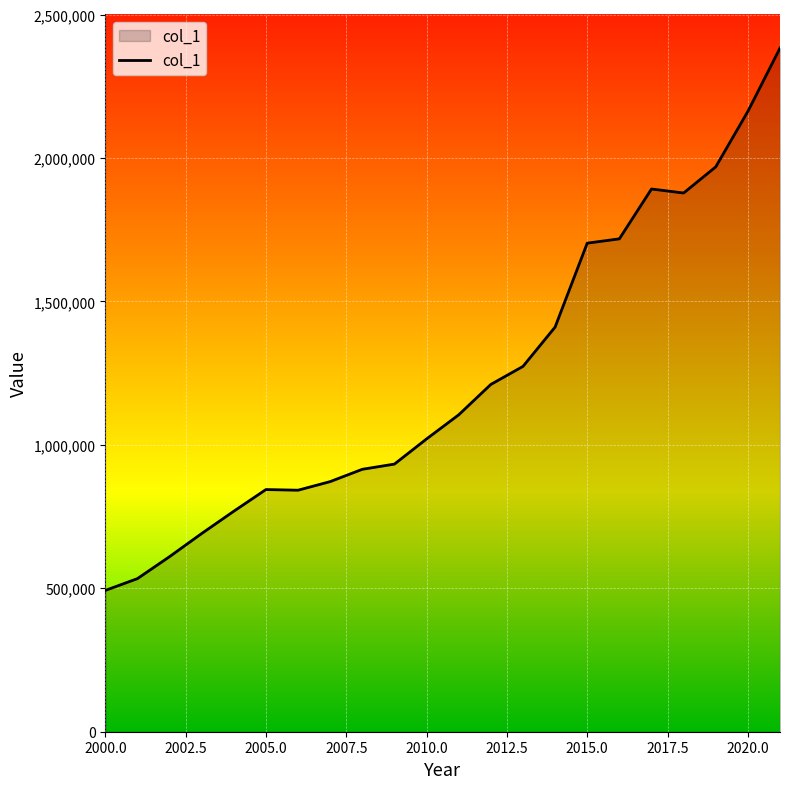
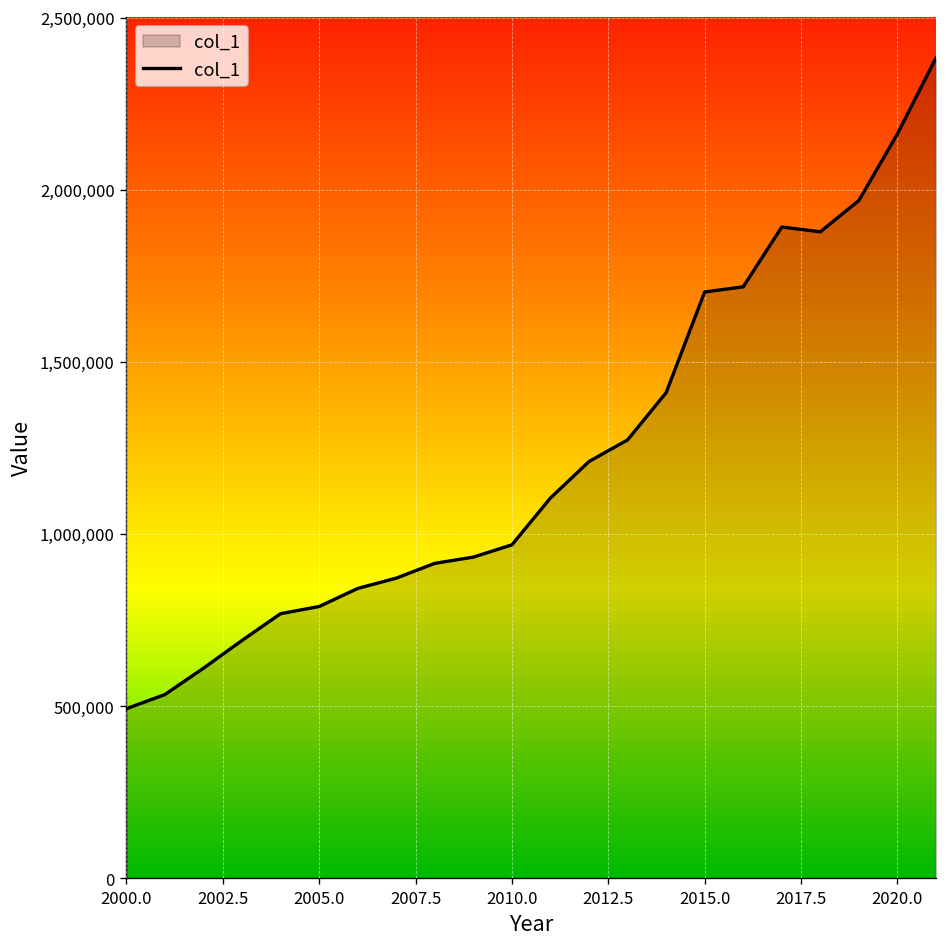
  {
    "2000.0": "490,000",
-   "2005.0": "840,000",
-   "2010.0": "1,020,000",
+   "2005.0": "790,000",
+   "2010.0": "970,000",
    "2015.0": "1,700,000",
    "2020.0": "2,160,000"
  }
